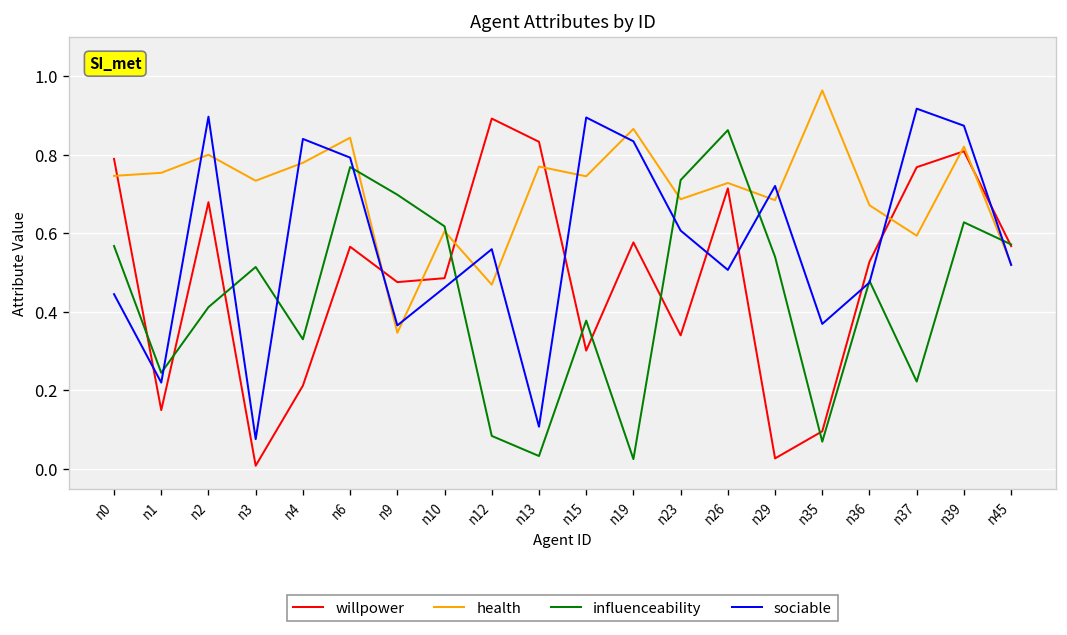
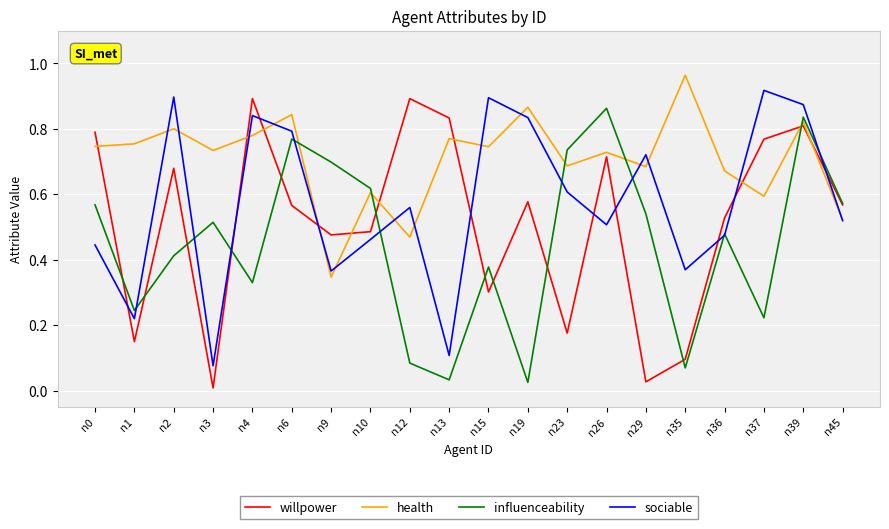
  {
    "willpower": {
      "n0": 0.79,
      "n1": 0.15,
      "n2": 0.68,
      "n3": 0.01,
-     "n4": 0.21,
+     "n4": 0.89,
      "n6": 0.57,
      "n9": 0.48,
      "n10": 0.49,
      "n12": 0.89,
      "n13": 0.83,
      "n15": 0.30,
      "n19": 0.58,
-     "n23": 0.34,
+     "n23": 0.18,
      "n26": 0.71,
      "n29": 0.03,
      "n35": 0.10,
      "n36": 0.53,
      "n37": 0.77,
      "n39": 0.81
    },
    "health": {
      "n0": 0.75,
      "n1": 0.75,
      "n2": 0.80,
      "n3": 0.73,
      "n4": 0.78,
      "n6": 0.84,
      "n9": 0.35,
      "n10": 0.61,
      "n12": 0.47,
      "n13": 0.77,
      "n15": 0.75,
      "n19": 0.87,
      "n23": 0.69,
      "n26": 0.73,
      "n29": 0.68,
      "n35": 0.96,
      "n36": 0.67,
      "n37": 0.59,
      "n39": 0.82
    },
    "influenceability": {
      "n0": 0.57,
      "n1": 0.24,
      "n2": 0.41,
      "n3": 0.51,
      "n4": 0.33,
      "n6": 0.77,
      "n9": 0.70,
      "n10": 0.62,
      "n12": 0.08,
      "n13": 0.03,
      "n15": 0.38,
      "n19": 0.03,
      "n23": 0.74,
      "n26": 0.86,
      "n29": 0.54,
      "n35": 0.07,
      "n37": 0.22,
-     "n39": 0.63
+     "n39": 0.84
    },
    "sociable": {
      "n0": 0.45,
      "n1": 0.22,
      "n2": 0.90,
      "n3": 0.08,
      "n4": 0.84,
      "n6": 0.79,
      "n9": 0.37,
      "n10": 0.46,
      "n12": 0.56,
      "n13": 0.11,
      "n15": 0.90,
      "n19": 0.83,
      "n23": 0.61,
      "n26": 0.51,
      "n29": 0.72,
      "n35": 0.37,
      "n37": 0.92,
      "n39": 0.87
    }
  }
